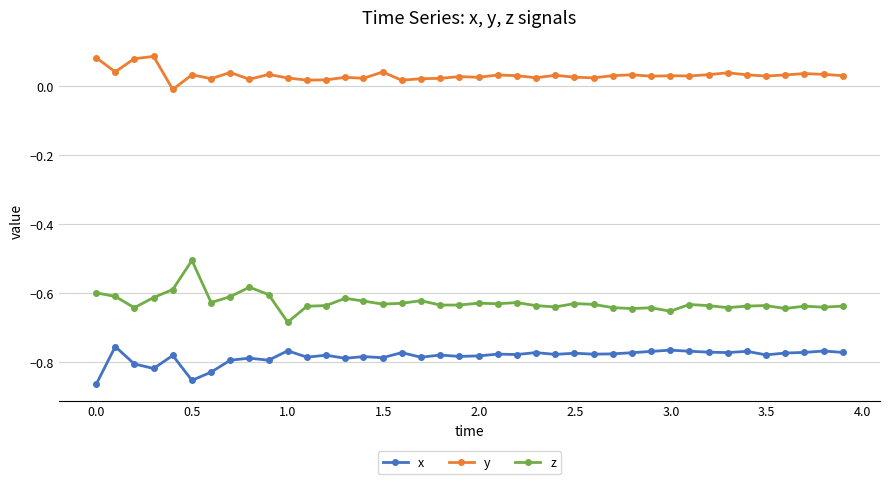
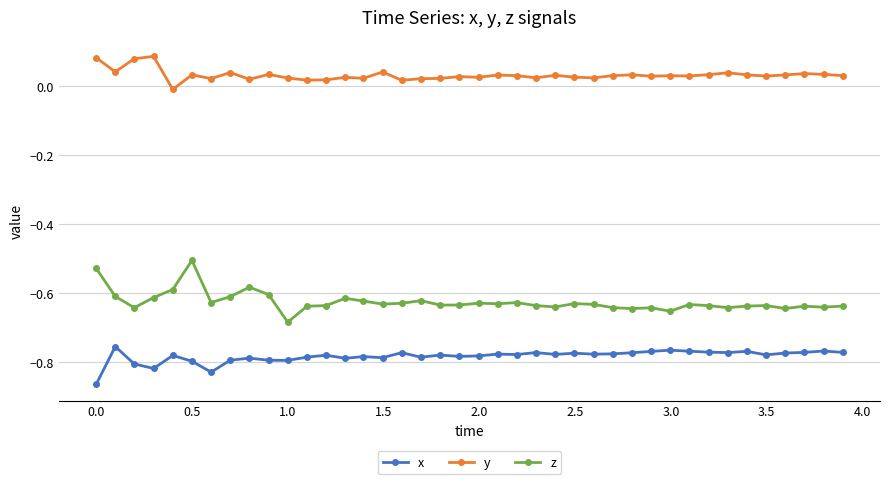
  {
    "x": {
      "0.0": -0.86,
-     "0.5": -0.85,
-     "1.0": -0.77
+     "0.5": -0.80,
+     "1.0": -0.79
    },
    "y": {
      "0.0": 0.08,
      "0.5": 0.03,
      "1.0": 0.02
    },
    "z": {
-     "0.0": -0.60,
+     "0.0": -0.53,
      "0.5": -0.50,
      "1.0": -0.68
    }
  }
